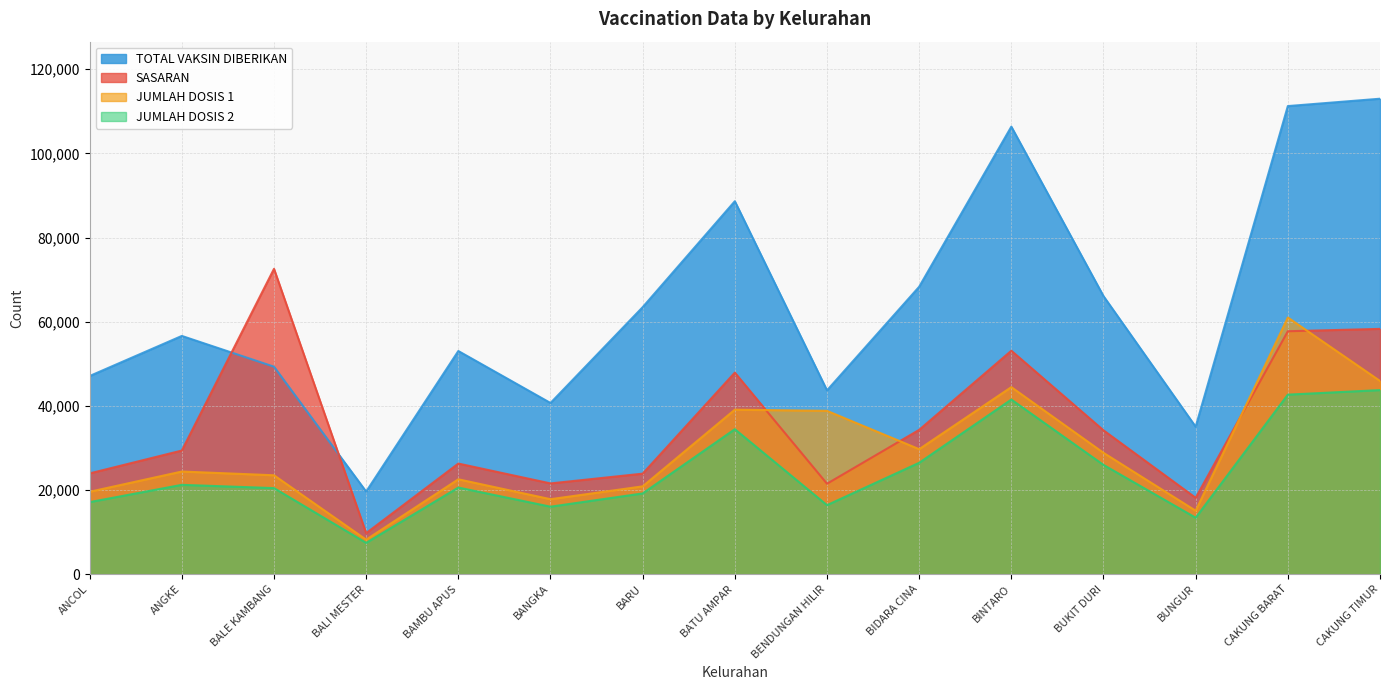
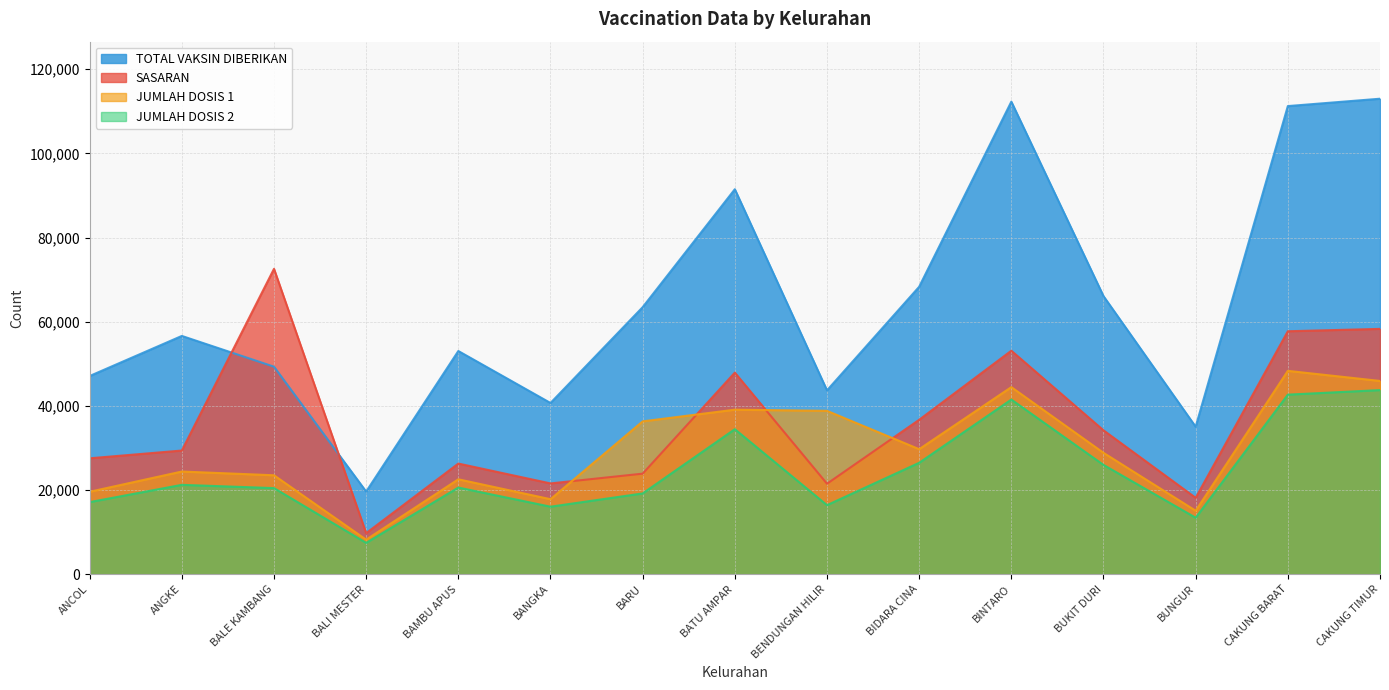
  {
    "TOTAL VAKSIN DIBERIKAN": {
      "ANCOL": "47,000",
      "ANGKE": "57,000",
      "BALE KAMBANG": "49,000",
      "BALI MESTER": "20,000",
      "BAMBU APUS": "53,000",
      "BANGKA": "41,000",
      "BARU": "63,000",
-     "BATU AMPAR": "89,000",
+     "BATU AMPAR": "91,000",
      "BENDUNGAN HILIR": "44,000",
      "BIDARA CINA": "68,000",
-     "BINTARO": "106,000",
+     "BINTARO": "112,000",
      "BUKIT DURI": "66,000",
      "BUNGUR": "35,000",
      "CAKUNG BARAT": "111,000",
      "CAKUNG TIMUR": "113,000"
    },
    "SASARAN": {
-     "ANCOL": "24,000",
+     "ANCOL": "28,000",
      "ANGKE": "29,000",
      "BALE KAMBANG": "73,000",
      "BALI MESTER": "10,000",
      "BAMBU APUS": "26,000",
      "BANGKA": "22,000",
      "BARU": "24,000",
      "BATU AMPAR": "48,000",
      "BENDUNGAN HILIR": "21,000",
-     "BIDARA CINA": "34,000",
+     "BIDARA CINA": "37,000",
      "BINTARO": "53,000",
      "BUKIT DURI": "34,000",
      "BUNGUR": "18,000",
      "CAKUNG BARAT": "58,000",
      "CAKUNG TIMUR": "58,000"
    },
    "JUMLAH DOSIS 1": {
      "ANCOL": "20,000",
      "ANGKE": "24,000",
      "BALE KAMBANG": "24,000",
      "BALI MESTER": "8,000",
      "BAMBU APUS": "23,000",
      "BANGKA": "18,000",
-     "BARU": "21,000",
+     "BARU": "36,000",
      "BATU AMPAR": "39,000",
      "BENDUNGAN HILIR": "39,000",
      "BIDARA CINA": "30,000",
      "BINTARO": "44,000",
      "BUKIT DURI": "29,000",
      "BUNGUR": "15,000",
-     "CAKUNG BARAT": "61,000",
+     "CAKUNG BARAT": "48,000",
      "CAKUNG TIMUR": "46,000"
    },
    "JUMLAH DOSIS 2": {
      "ANCOL": "17,000",
      "ANGKE": "21,000",
      "BALE KAMBANG": "20,000",
      "BALI MESTER": "7,000",
      "BAMBU APUS": "21,000",
      "BANGKA": "16,000",
      "BARU": "19,000",
      "BATU AMPAR": "34,000",
      "BENDUNGAN HILIR": "16,000",
      "BIDARA CINA": "26,000",
      "BINTARO": "41,000",
      "BUKIT DURI": "26,000",
      "BUNGUR": "13,000",
      "CAKUNG BARAT": "43,000",
      "CAKUNG TIMUR": "44,000"
    }
  }
